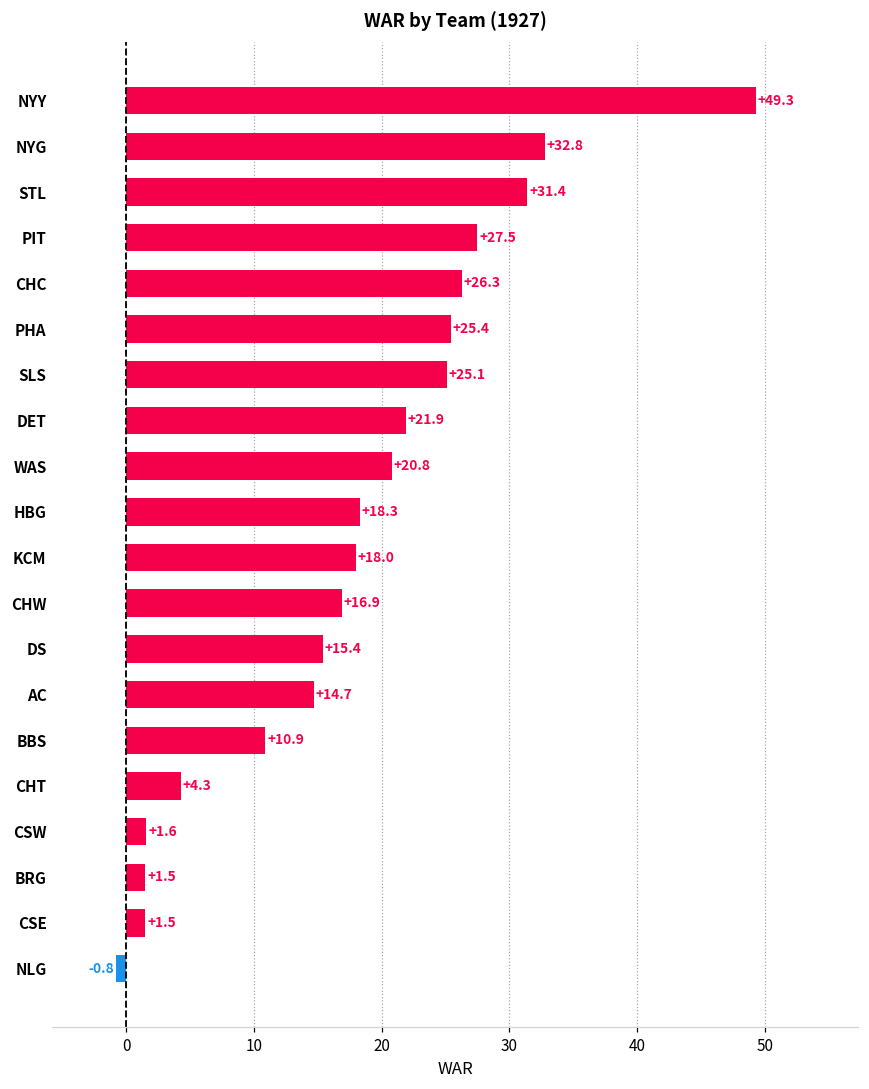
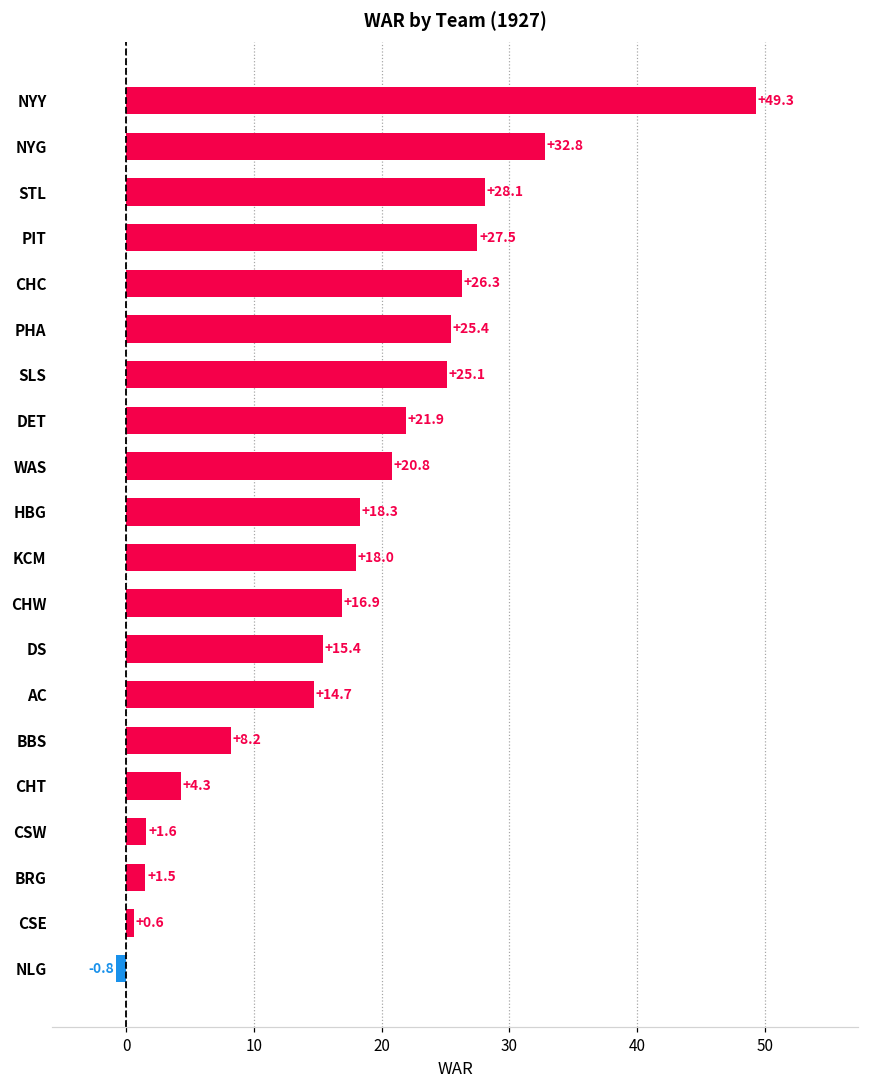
  {
    "NYY": "+49.3",
    "NYG": "+32.8",
-   "STL": "+31.4",
+   "STL": "+28.1",
    "PIT": "+27.5",
    "CHC": "+26.3",
    "PHA": "+25.4",
    "SLS": "+25.1",
    "DET": "+21.9",
    "WAS": "+20.8",
    "HBG": "+18.3",
    "KCM": "+18.0",
    "CHW": "+16.9",
    "DS": "+15.4",
    "AC": "+14.7",
-   "BBS": "+10.9",
+   "BBS": "+8.2",
    "CHT": "+4.3",
    "CSW": "+1.6",
    "BRG": "+1.5",
-   "CSE": "+1.5",
+   "CSE": "+0.6",
    "NLG": "-0.8"
  }
